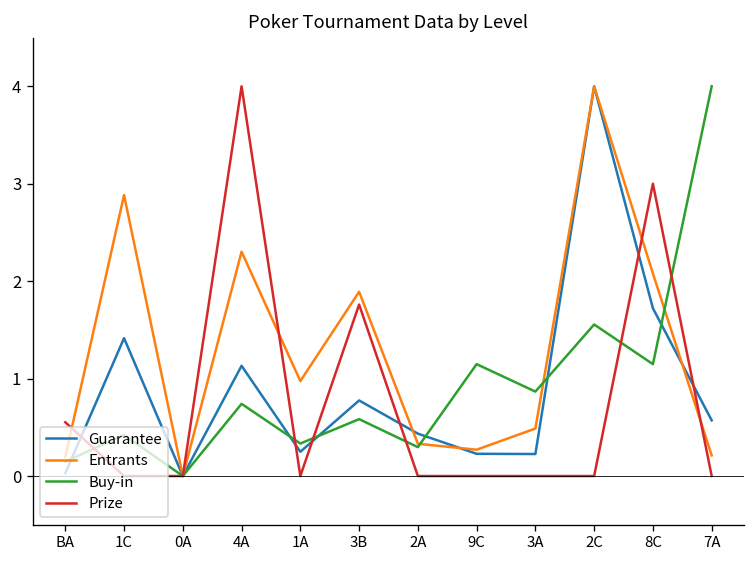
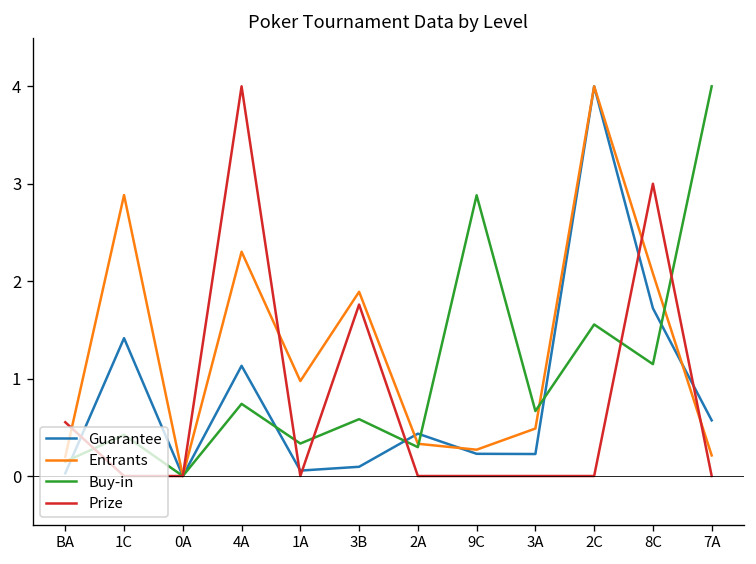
  {
    "Guarantee": {
      "1C": 1.4,
      "4A": 1.1,
-     "1A": 0.2,
-     "3B": 0.8,
+     "1A": 0.1,
+     "3B": 0.1,
      "2A": 0.4,
      "9C": 0.2,
      "3A": 0.2,
      "8C": 1.7,
      "7A": 0.6
    },
    "Entrants": {
      "1C": 2.9,
      "4A": 2.3,
      "1A": 1.0,
      "3B": 1.9,
      "2A": 0.3,
      "9C": 0.3,
      "3A": 0.5,
      "8C": 2.1,
      "7A": 0.2
    },
    "Buy-in": {
      "4A": 0.7,
      "1A": 0.3,
      "3B": 0.6,
      "2A": 0.3,
-     "9C": 1.1,
-     "3A": 0.9,
+     "9C": 2.9,
+     "3A": 0.7,
      "2C": 1.6,
      "8C": 1.1,
      "7A": 4.0
    },
    "Prize": {
      "4A": 4.0,
      "1A": 0.0,
      "3B": 1.8,
      "2A": 0.0,
      "9C": 0.0,
      "3A": 0.0,
      "2C": 0.0,
      "8C": 3.0,
      "7A": 0.0
    }
  }
